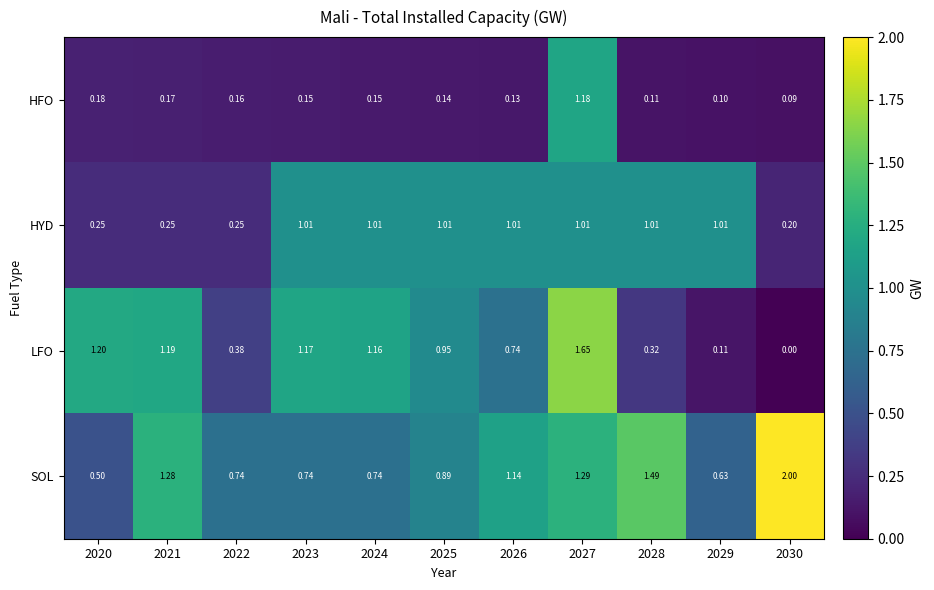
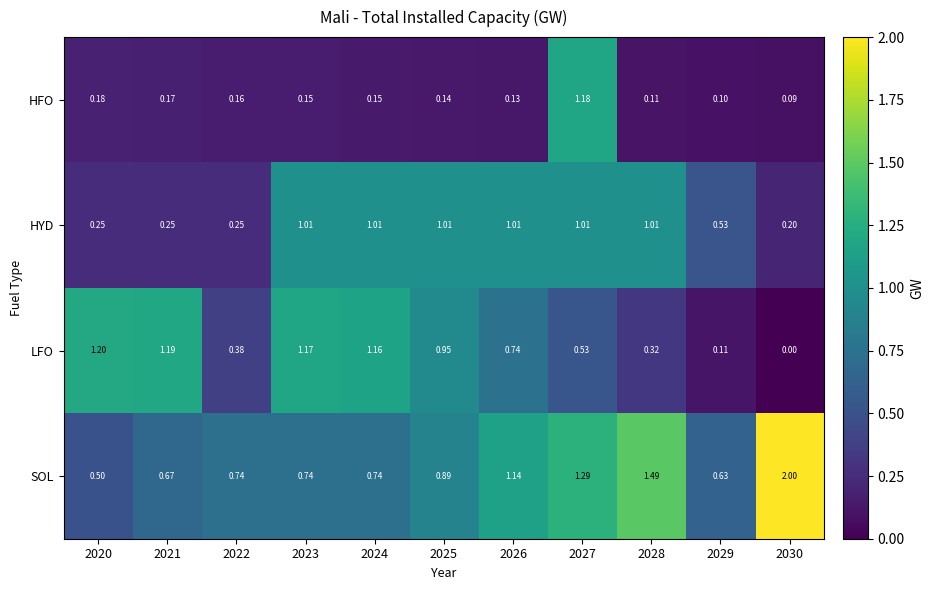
  {
    "HFO": {
      "2020": 0.18,
      "2021": 0.17,
      "2022": 0.16,
      "2023": 0.15,
      "2024": 0.15,
      "2025": 0.14,
      "2026": 0.13,
      "2027": 1.18,
      "2028": 0.11,
      "2029": 0.10,
      "2030": 0.09
    },
    "HYD": {
      "2020": 0.25,
      "2021": 0.25,
      "2022": 0.25,
      "2023": 1.01,
      "2024": 1.01,
      "2025": 1.01,
      "2026": 1.01,
      "2027": 1.01,
      "2028": 1.01,
-     "2029": 1.01,
+     "2029": 0.53,
      "2030": 0.20
    },
    "LFO": {
      "2020": 1.20,
      "2021": 1.19,
      "2022": 0.38,
      "2023": 1.17,
      "2024": 1.16,
      "2025": 0.95,
      "2026": 0.74,
-     "2027": 1.65,
+     "2027": 0.53,
      "2028": 0.32,
      "2029": 0.11,
      "2030": 0.00
    },
    "SOL": {
      "2020": 0.50,
-     "2021": 1.28,
+     "2021": 0.67,
      "2022": 0.74,
      "2023": 0.74,
      "2024": 0.74,
      "2025": 0.89,
      "2026": 1.14,
      "2027": 1.29,
      "2028": 1.49,
      "2029": 0.63,
      "2030": 2.00
    }
  }
